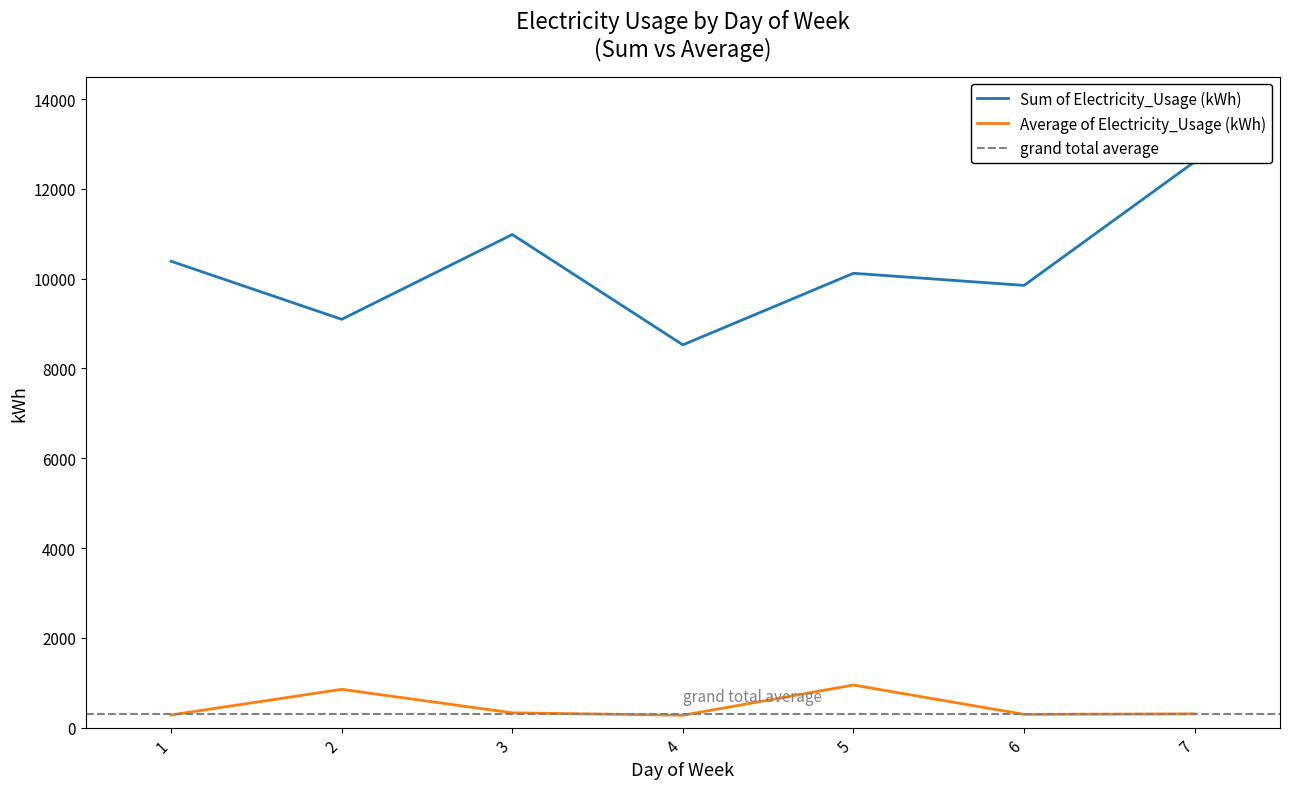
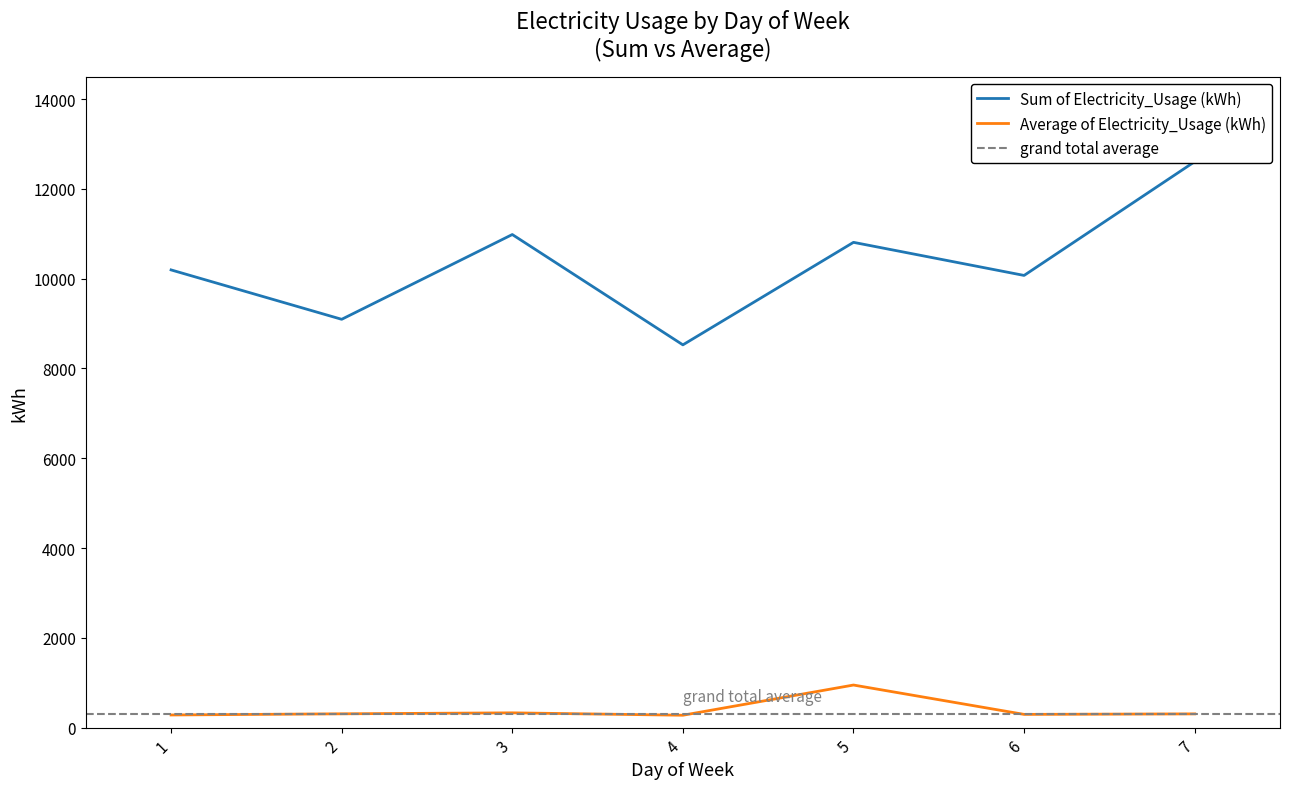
  {
    "Sum of Electricity_Usage (kWh)": {
-     "1": 10400,
+     "1": 10200,
      "2": 9100,
      "3": 11000,
      "4": 8500,
-     "5": 10100,
-     "6": 9900
+     "5": 10800,
+     "6": 10100
    },
    "Average of Electricity_Usage (kWh)": {
      "1": 300,
-     "2": 900,
+     "2": 300,
      "3": 300,
      "4": 300,
      "5": 1000,
      "6": 300,
      "7": 300
    }
  }
